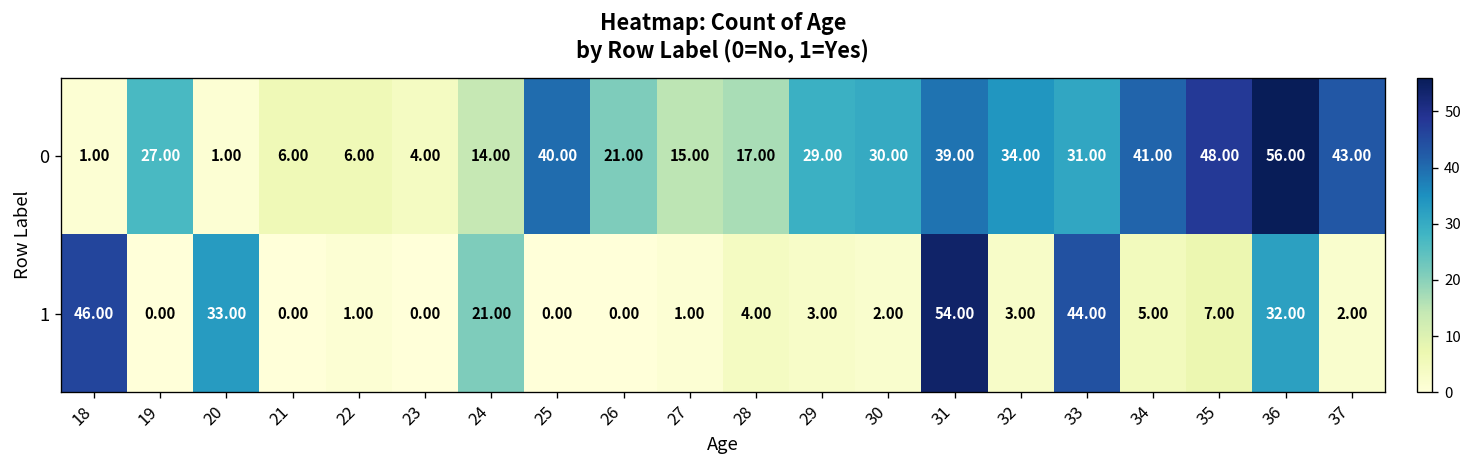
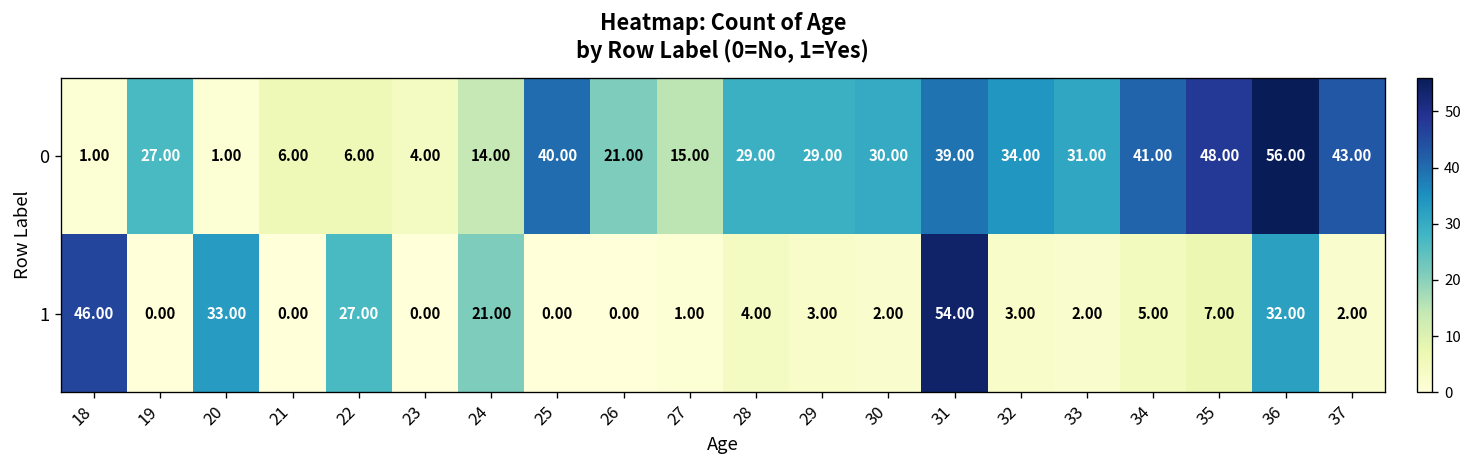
  {
    "0": {
      "18": 1.00,
      "19": 27.00,
      "20": 1.00,
      "21": 6.00,
      "22": 6.00,
      "23": 4.00,
      "24": 14.00,
      "25": 40.00,
      "26": 21.00,
      "27": 15.00,
-     "28": 17.00,
+     "28": 29.00,
      "29": 29.00,
      "30": 30.00,
      "31": 39.00,
      "32": 34.00,
      "33": 31.00,
      "34": 41.00,
      "35": 48.00,
      "36": 56.00,
      "37": 43.00
    },
    "1": {
      "18": 46.00,
      "19": 0.00,
      "20": 33.00,
      "21": 0.00,
-     "22": 1.00,
+     "22": 27.00,
      "23": 0.00,
      "24": 21.00,
      "25": 0.00,
      "26": 0.00,
      "27": 1.00,
      "28": 4.00,
      "29": 3.00,
      "30": 2.00,
      "31": 54.00,
      "32": 3.00,
-     "33": 44.00,
+     "33": 2.00,
      "34": 5.00,
      "35": 7.00,
      "36": 32.00,
      "37": 2.00
    }
  }
